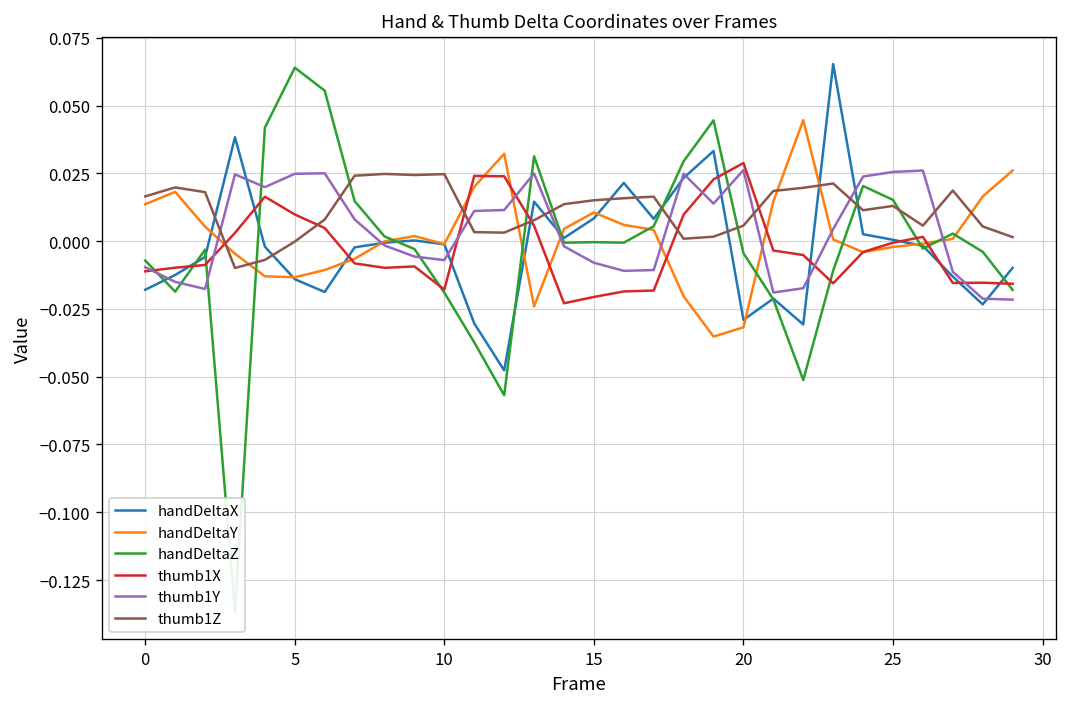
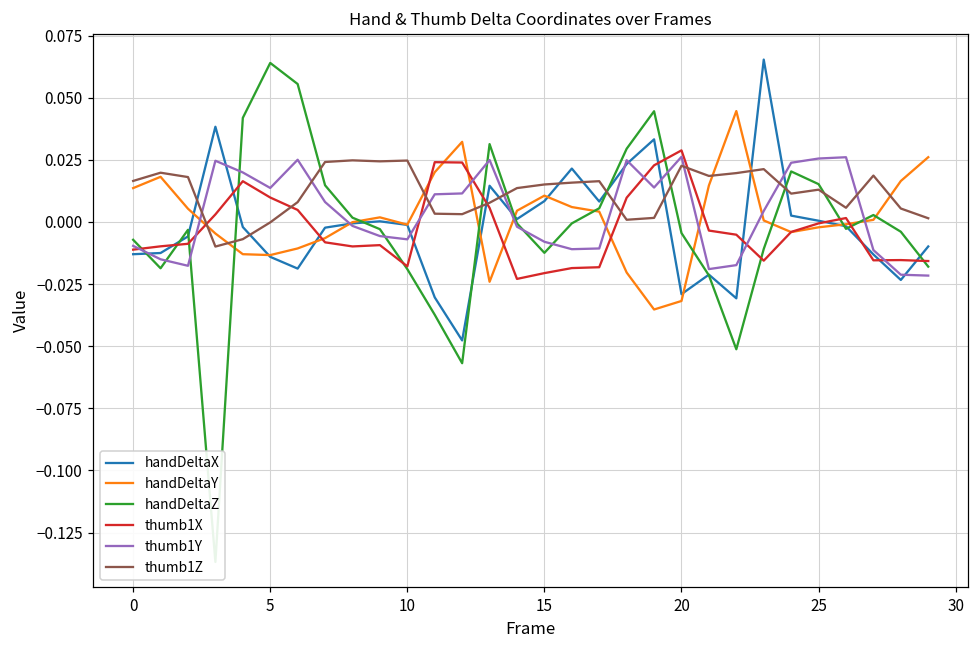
  {
    "handDeltaX": {
-     "0": -0.018,
+     "0": -0.013,
      "15": 0.008,
      "20": -0.029
    },
    "handDeltaY": {
      "0": 0.014,
      "15": 0.011,
      "20": -0.032,
      "25": -0.002
    },
    "handDeltaZ": {
      "0": -0.007,
      "5": 0.064,
      "10": -0.019,
-     "15": 0.000,
+     "15": -0.012,
      "20": -0.004,
      "25": 0.015
    },
    "thumb1X": {
      "0": -0.011,
      "5": 0.010,
      "10": -0.018,
      "15": -0.021,
      "20": 0.029
    },
    "thumb1Y": {
      "0": -0.010,
-     "5": 0.025,
+     "5": 0.014,
      "10": -0.007,
      "15": -0.008,
      "20": 0.026,
      "25": 0.026
    },
    "thumb1Z": {
      "0": 0.017,
      "5": 0.000,
      "10": 0.025,
      "15": 0.015,
-     "20": 0.006,
+     "20": 0.023,
      "25": 0.013
    }
  }
